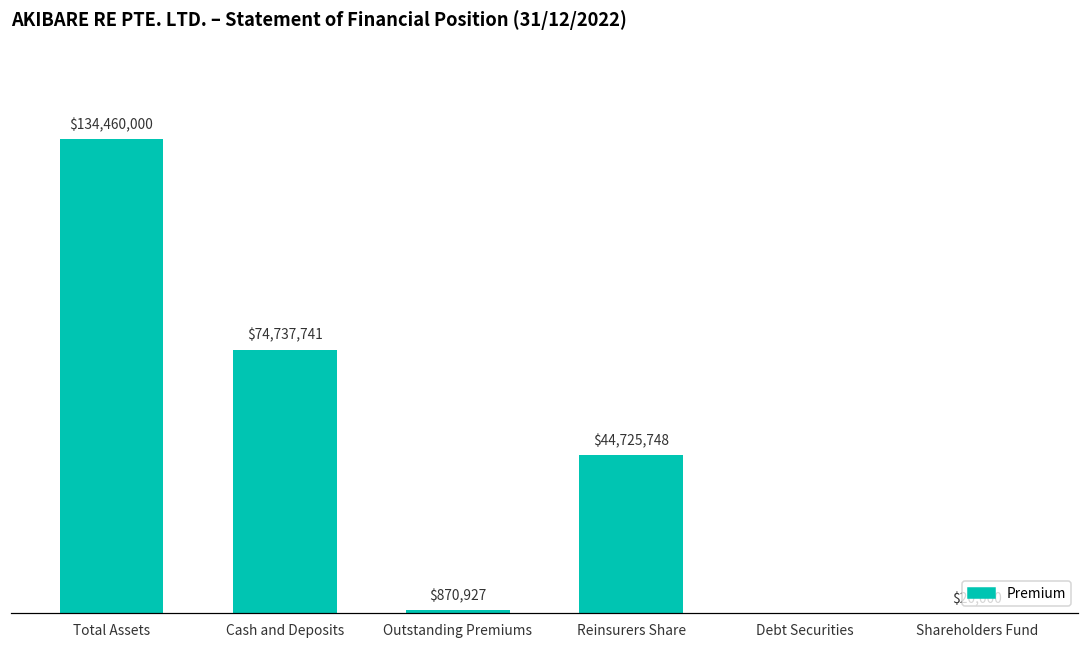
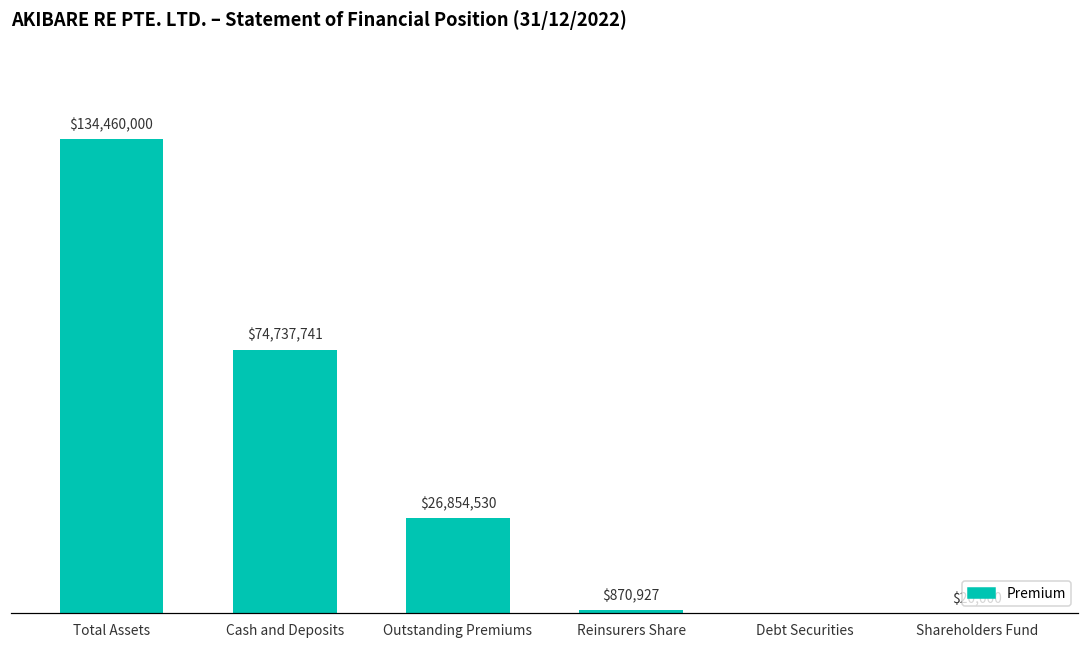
  {
    "Total Assets": "$134,460,000",
    "Cash and Deposits": "$74,737,741",
-   "Outstanding Premiums": "$870,927",
-   "Reinsurers Share": "$44,725,748"
+   "Outstanding Premiums": "$26,854,530",
+   "Reinsurers Share": "$870,927"
  }
